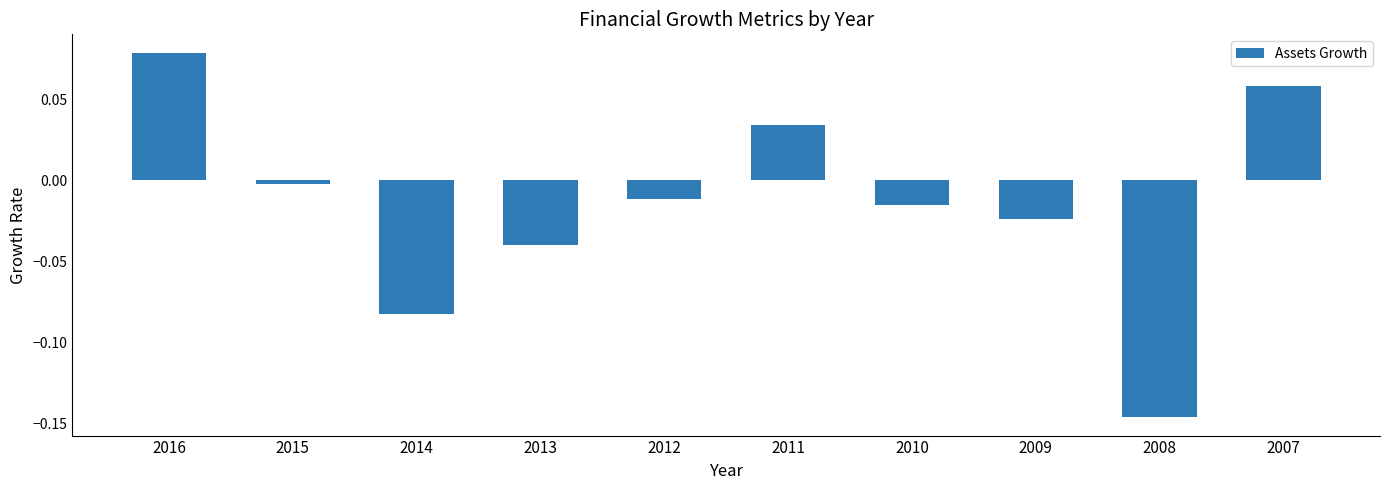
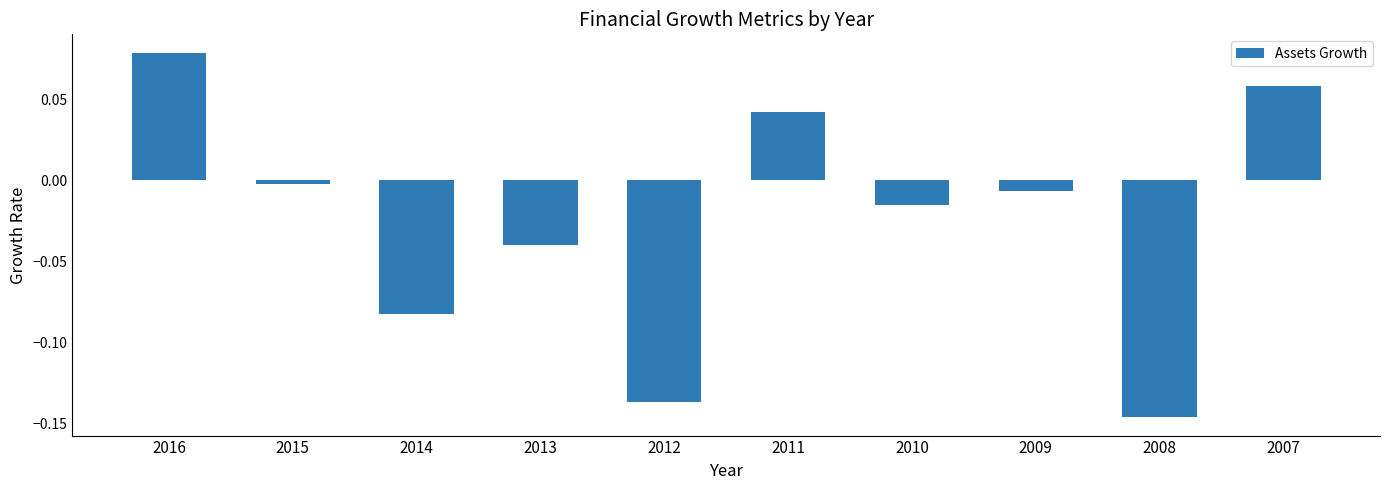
  {
    "2016": 0.079,
    "2015": -0.002,
    "2014": -0.083,
    "2013": -0.040,
-   "2012": -0.012,
-   "2011": 0.034,
+   "2012": -0.137,
+   "2011": 0.042,
    "2010": -0.015,
-   "2009": -0.024,
+   "2009": -0.007,
    "2008": -0.146,
    "2007": 0.058
  }
